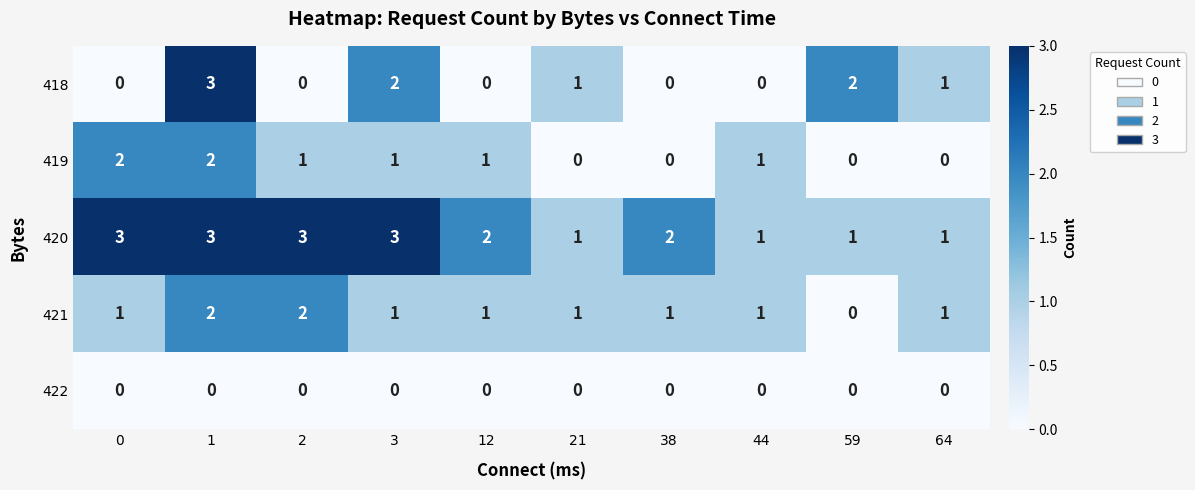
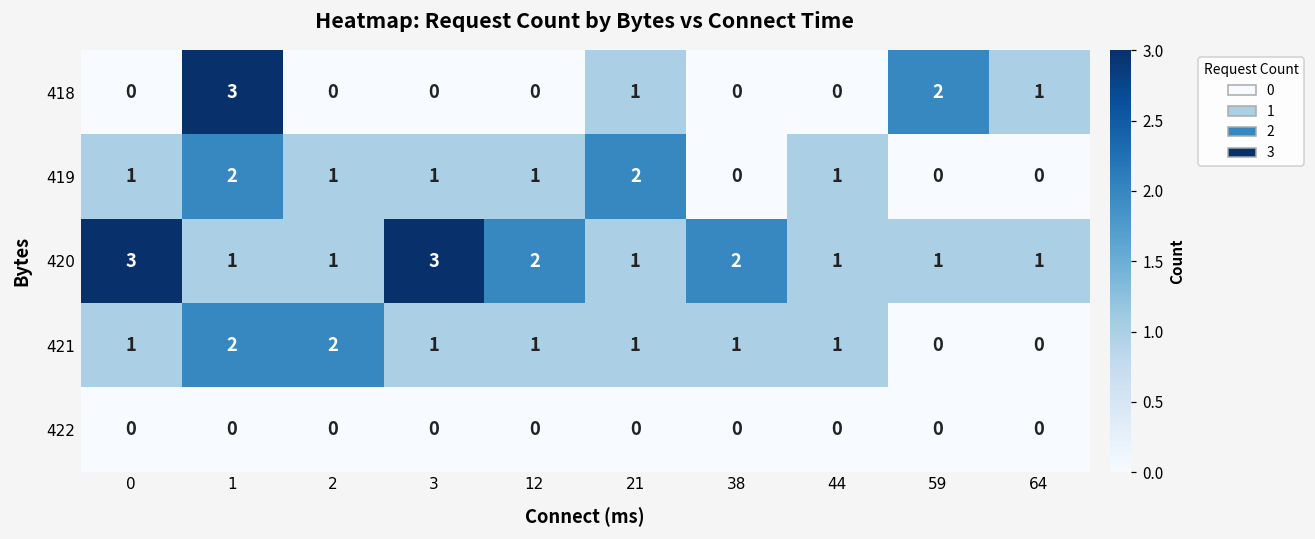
  {
    "418": {
      "0": 0,
      "1": 3,
      "2": 0,
-     "3": 2,
+     "3": 0,
      "12": 0,
      "21": 1,
      "38": 0,
      "44": 0,
      "59": 2,
      "64": 1
    },
    "419": {
-     "0": 2,
+     "0": 1,
      "1": 2,
      "2": 1,
      "3": 1,
      "12": 1,
-     "21": 0,
+     "21": 2,
      "38": 0,
      "44": 1,
      "59": 0,
      "64": 0
    },
    "420": {
      "0": 3,
-     "1": 3,
-     "2": 3,
+     "1": 1,
+     "2": 1,
      "3": 3,
      "12": 2,
      "21": 1,
      "38": 2,
      "44": 1,
      "59": 1,
      "64": 1
    },
    "421": {
      "0": 1,
      "1": 2,
      "2": 2,
      "3": 1,
      "12": 1,
      "21": 1,
      "38": 1,
      "44": 1,
      "59": 0,
-     "64": 1
+     "64": 0
    },
    "422": {
      "0": 0,
      "1": 0,
      "2": 0,
      "3": 0,
      "12": 0,
      "21": 0,
      "38": 0,
      "44": 0,
      "59": 0,
      "64": 0
    }
  }
